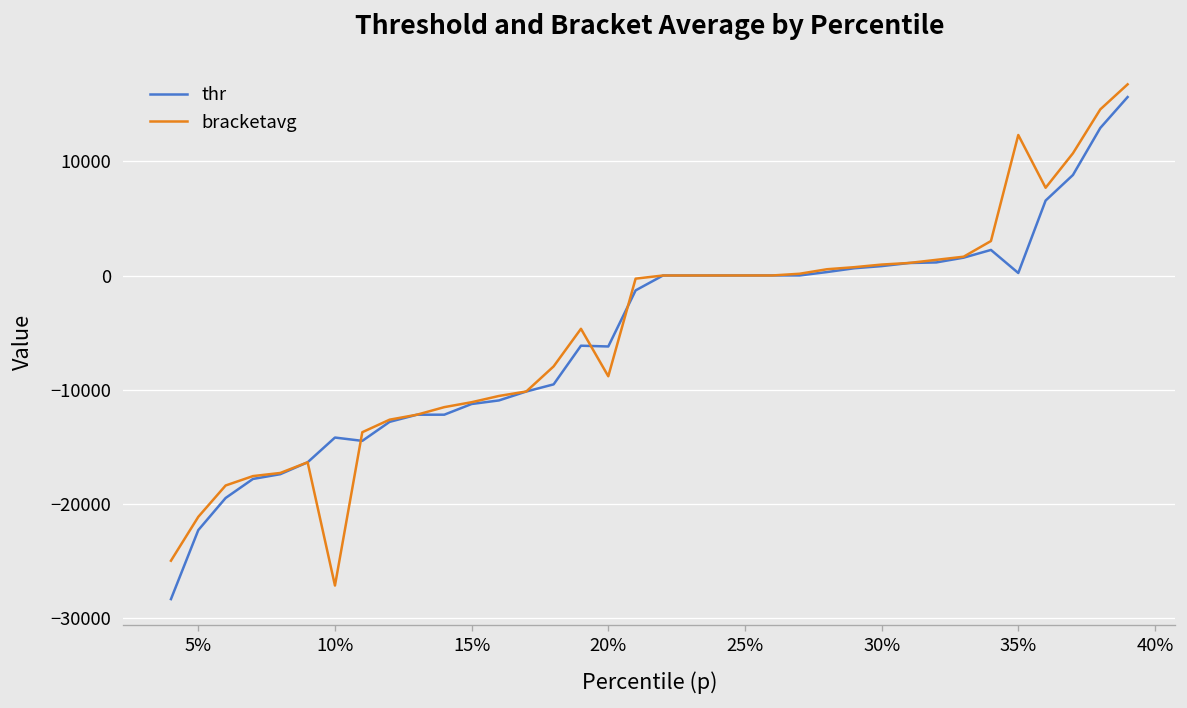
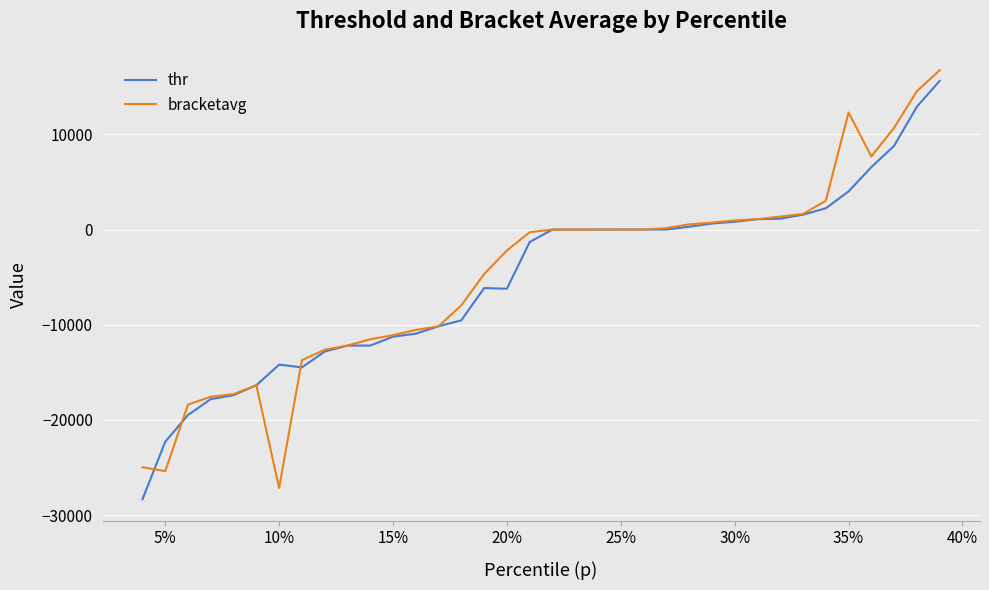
  {
    "thr": {
      "5%": -22000,
      "10%": -14000,
      "20%": -6000,
-     "35%": 0
+     "35%": 4000
    },
    "bracketavg": {
-     "5%": -21000,
+     "5%": -25000,
      "10%": -27000,
-     "20%": -9000,
+     "20%": -2000,
      "35%": 12000
    }
  }
